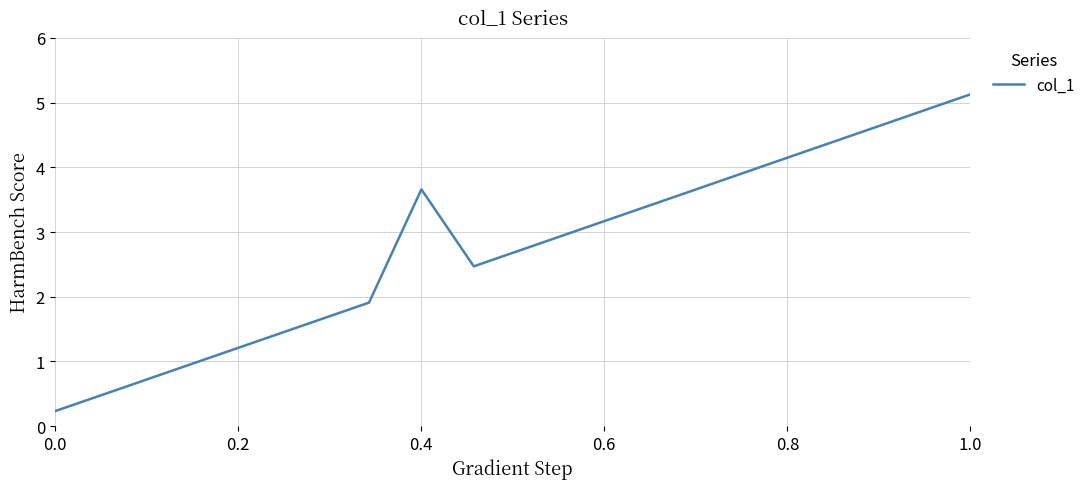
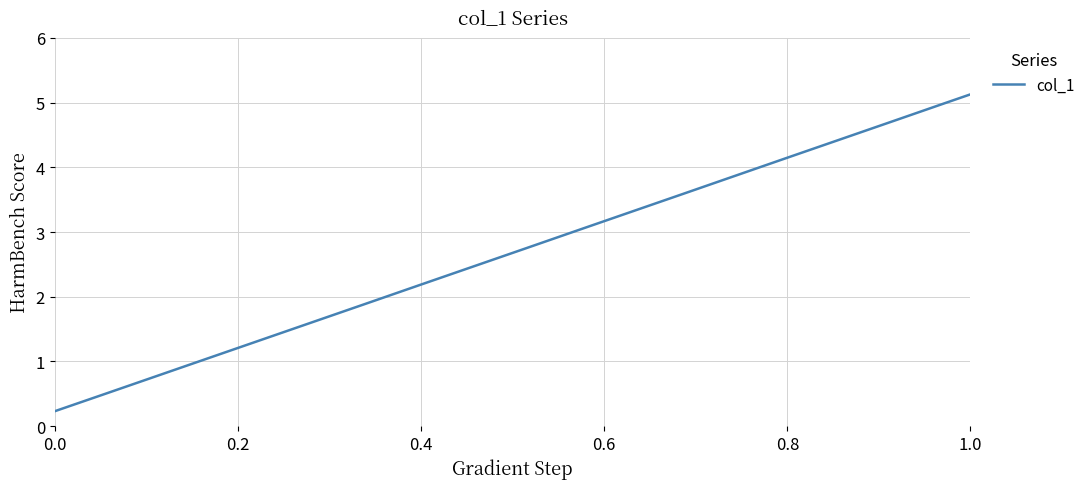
  {
    "0.0": 0.2,
-   "0.4": 3.7,
+   "0.4": 2.2,
    "1.0": 5.1
  }
